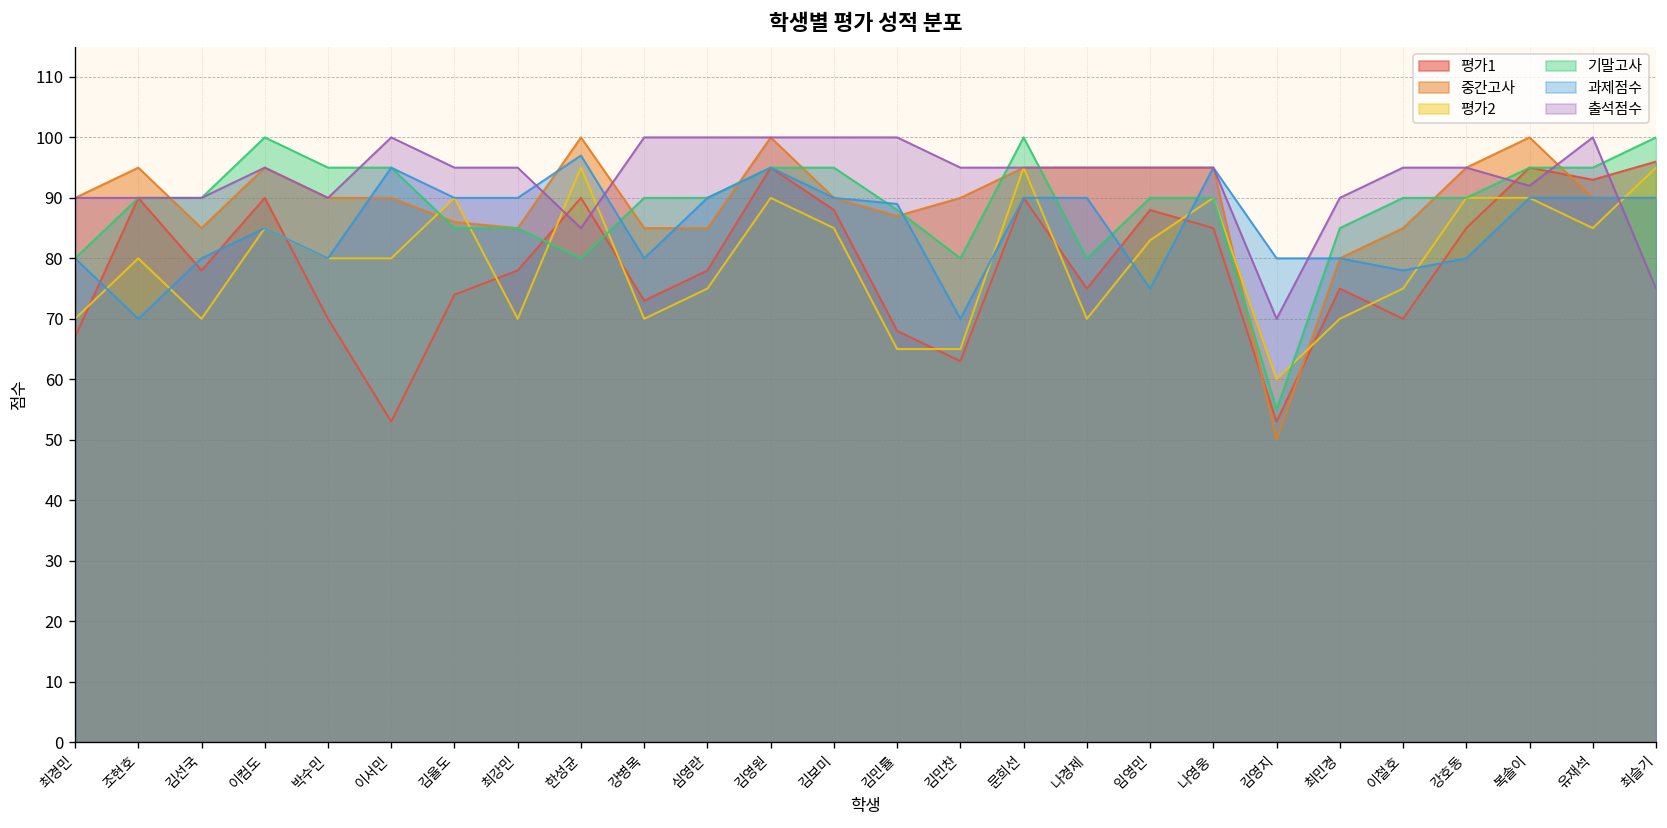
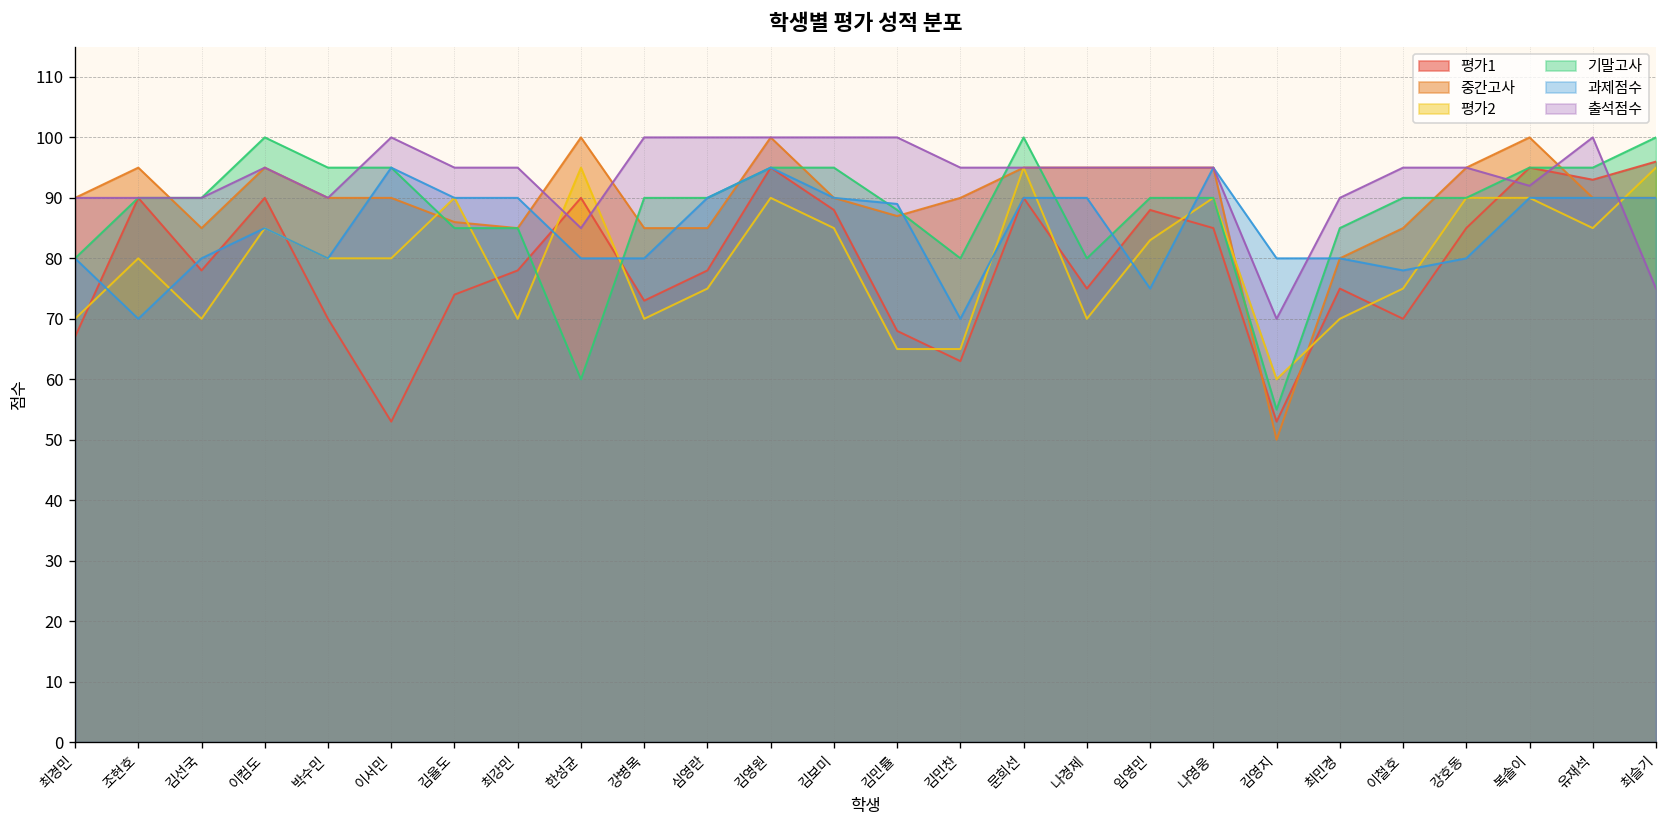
  {
    "기말고사": {
      "이컴도": 100,
      "박수민": 95,
      "김율도": 85,
-     "한성균": 80,
+     "한성균": 60,
      "강병목": 90,
      "김보미": 95,
      "김민률": 88,
      "김민찬": 80,
      "문희선": 100,
      "나경제": 80,
      "임영민": 90,
      "김영지": 55,
      "최민경": 85,
      "이철호": 90,
      "유재석": 95,
      "최슬기": 100
    },
    "과제점수": {
      "조현호": 70,
      "김선국": 80,
      "최강민": 90,
-     "한성균": 97,
+     "한성균": 80,
      "강병목": 80,
      "김민률": 89,
      "김민찬": 70,
      "나경제": 90,
      "임영민": 75,
      "김영지": 80,
      "이철호": 78,
      "강호동": 80
    },
    "출석점수": {
      "이서민": 100,
      "김율도": 95,
      "최강민": 95,
      "한성균": 85,
      "강병목": 100,
      "심영란": 100,
      "김보미": 100,
      "김민률": 100,
      "김민찬": 95,
      "김영지": 70,
      "최민경": 90,
      "이철호": 95,
      "복솔이": 92,
      "유재석": 100,
      "최슬기": 75
    }
  }
